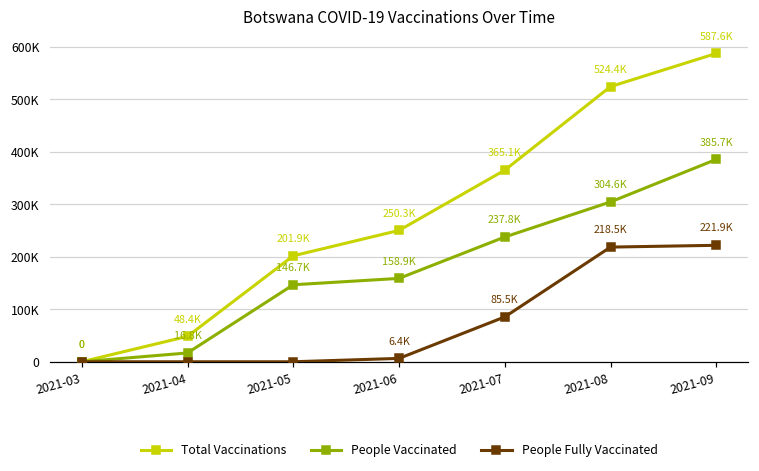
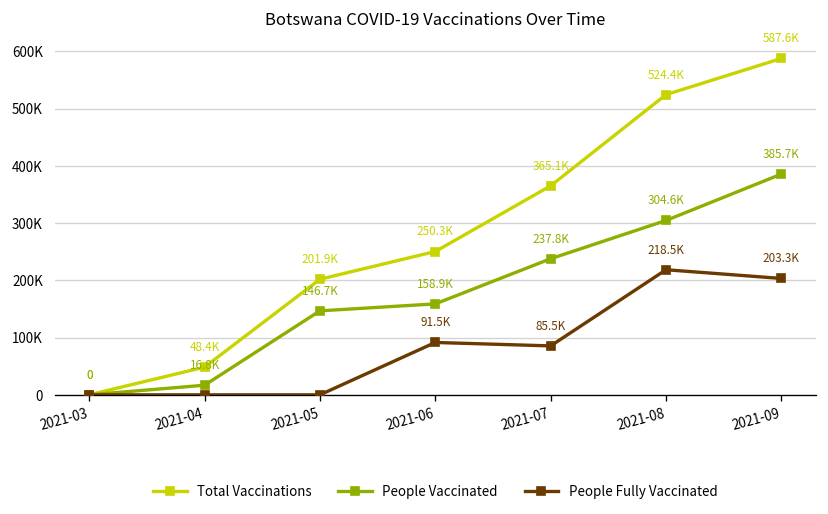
  {
    "Total Vaccinations": {
      "2021-04": "48.4K",
      "2021-05": "201.9K",
      "2021-06": "250.3K",
      "2021-07": "365.1K",
      "2021-08": "524.4K",
      "2021-09": "587.6K"
    },
    "People Vaccinated": {
      "2021-05": "146.7K",
      "2021-06": "158.9K",
      "2021-07": "237.8K",
      "2021-08": "304.6K",
      "2021-09": "385.7K"
    },
    "People Fully Vaccinated": {
-     "2021-06": "6.4K",
+     "2021-06": "91.5K",
      "2021-07": "85.5K",
      "2021-08": "218.5K",
-     "2021-09": "221.9K"
+     "2021-09": "203.3K"
    }
  }
